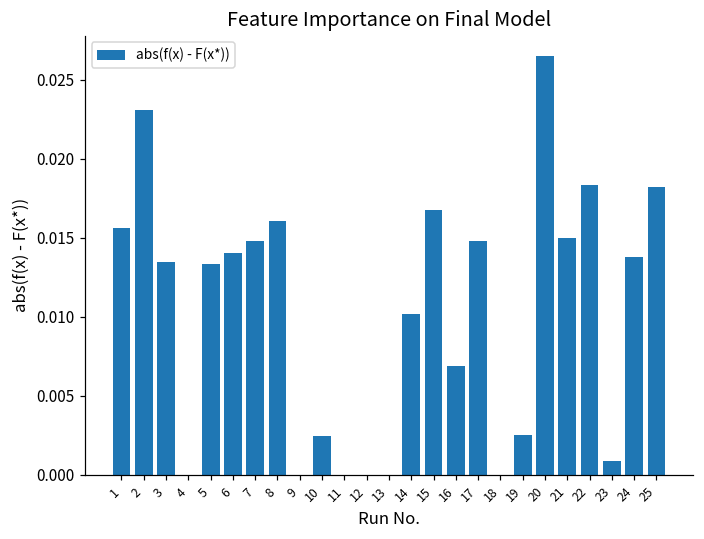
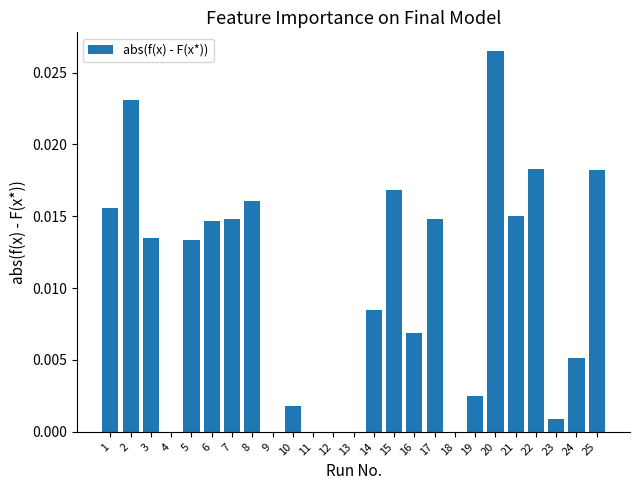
  {
    "1": 0.0156,
    "2": 0.0231,
    "3": 0.0135,
    "4": 0.0000,
    "5": 0.0134,
-   "6": 0.0141,
+   "6": 0.0147,
    "7": 0.0148,
    "8": 0.0160,
    "9": 0.0000,
-   "10": 0.0025,
+   "10": 0.0018,
    "12": 0.0000,
    "13": 0.0000,
-   "14": 0.0102,
+   "14": 0.0085,
    "15": 0.0168,
    "16": 0.0069,
    "17": 0.0148,
    "18": 0.0000,
    "19": 0.0025,
    "20": 0.0265,
    "21": 0.0150,
    "22": 0.0183,
    "23": 0.0009,
-   "24": 0.0138,
+   "24": 0.0051,
    "25": 0.0183
  }
